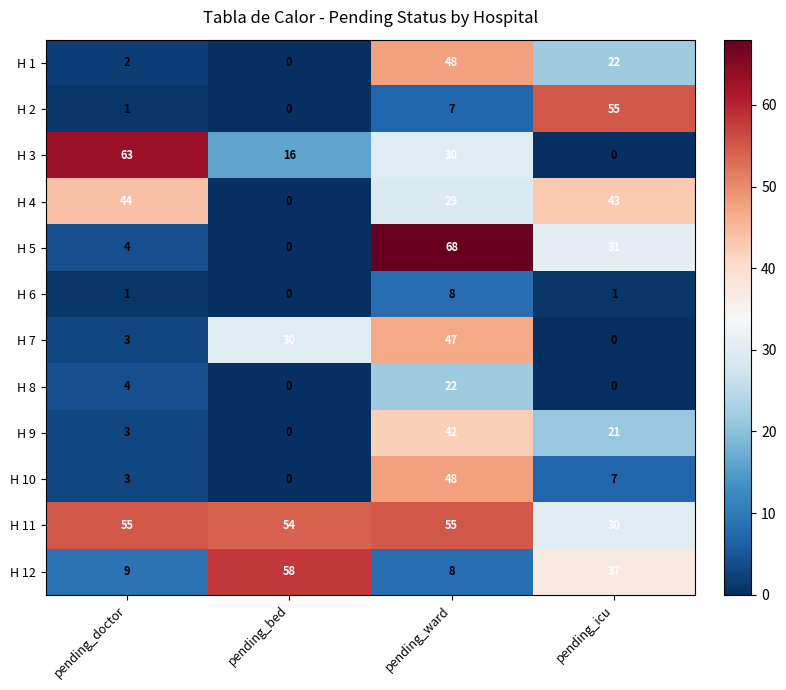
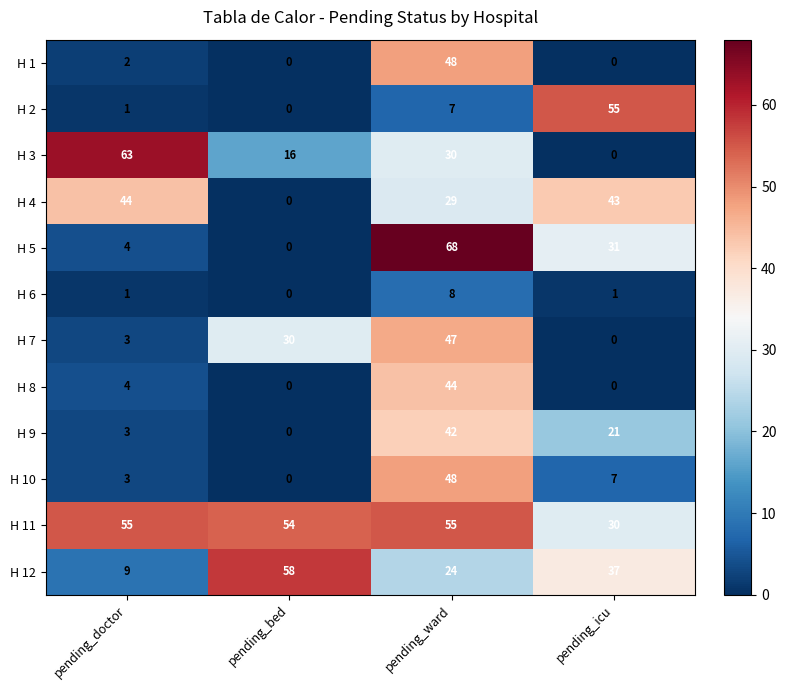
  {
    "H 1": {
      "pending_doctor": 2,
      "pending_bed": 0,
      "pending_ward": 48,
-     "pending_icu": 22
+     "pending_icu": 0
    },
    "H 2": {
      "pending_doctor": 1,
      "pending_bed": 0,
      "pending_ward": 7,
      "pending_icu": 55
    },
    "H 3": {
      "pending_doctor": 63,
      "pending_bed": 16,
      "pending_icu": 0
    },
    "H 4": {
      "pending_doctor": 44,
      "pending_bed": 0,
      "pending_icu": 43
    },
    "H 5": {
      "pending_doctor": 4,
      "pending_bed": 0,
      "pending_ward": 68
    },
    "H 6": {
      "pending_doctor": 1,
      "pending_bed": 0,
      "pending_ward": 8,
      "pending_icu": 1
    },
    "H 7": {
      "pending_doctor": 3,
      "pending_ward": 47,
      "pending_icu": 0
    },
    "H 8": {
      "pending_doctor": 4,
      "pending_bed": 0,
-     "pending_ward": 22,
+     "pending_ward": 44,
      "pending_icu": 0
    },
    "H 9": {
      "pending_doctor": 3,
      "pending_bed": 0,
      "pending_ward": 42,
      "pending_icu": 21
    },
    "H 10": {
      "pending_doctor": 3,
      "pending_bed": 0,
      "pending_ward": 48,
      "pending_icu": 7
    },
    "H 11": {
      "pending_doctor": 55,
      "pending_bed": 54,
      "pending_ward": 55
    },
    "H 12": {
      "pending_doctor": 9,
      "pending_bed": 58,
-     "pending_ward": 8
+     "pending_ward": 24
    }
  }
